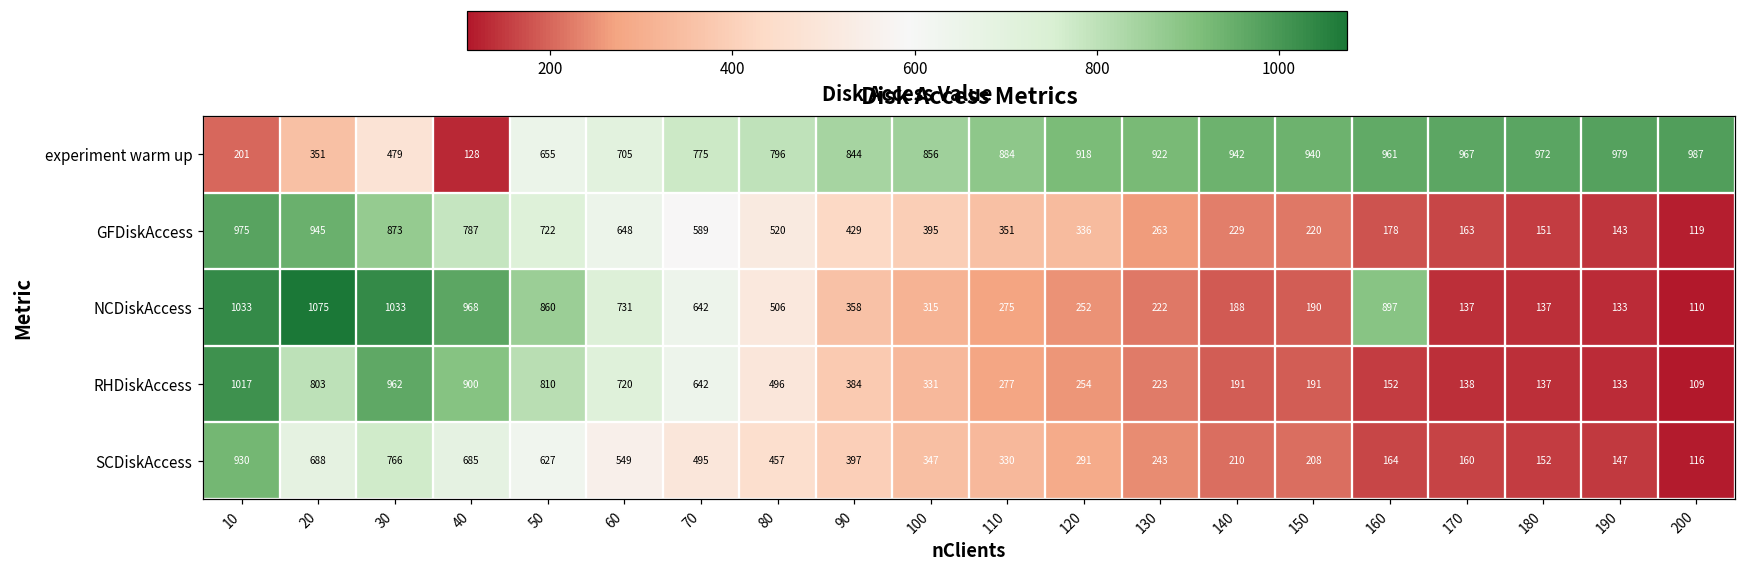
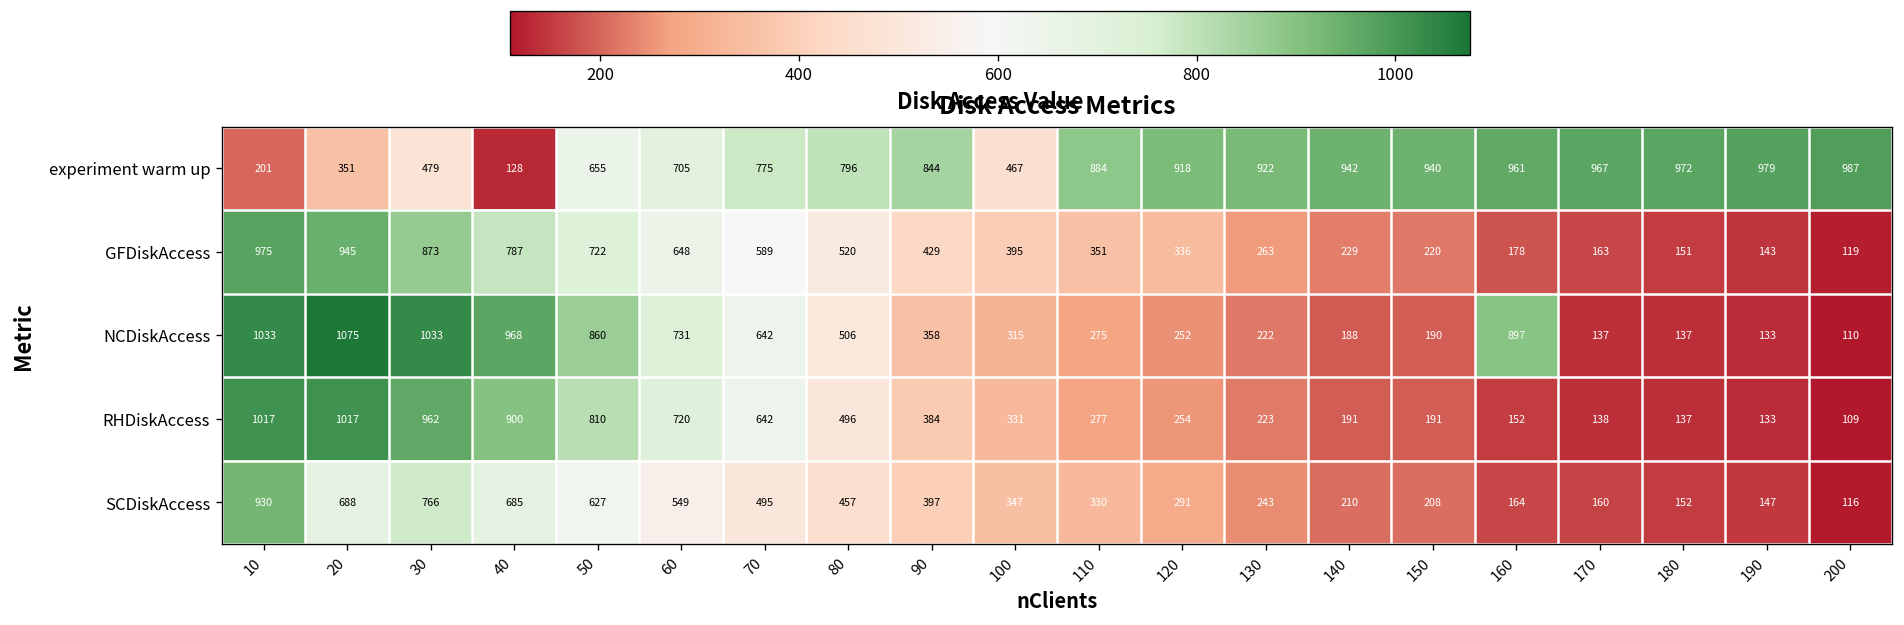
  {
    "experiment warm up": {
      "10": 201,
      "20": 351,
      "30": 479,
      "40": 128,
      "50": 655,
      "60": 705,
      "70": 775,
      "80": 796,
      "90": 844,
-     "100": 856,
+     "100": 467,
      "110": 884,
      "120": 918,
      "130": 922,
      "140": 942,
      "150": 940,
      "160": 961,
      "170": 967,
      "180": 972,
      "190": 979,
      "200": 987
    },
    "GFDiskAccess": {
      "10": 975,
      "20": 945,
      "30": 873,
      "40": 787,
      "50": 722,
      "60": 648,
      "70": 589,
      "80": 520,
      "90": 429,
      "100": 395,
      "110": 351,
      "120": 336,
      "130": 263,
      "140": 229,
      "150": 220,
      "160": 178,
      "170": 163,
      "180": 151,
      "190": 143,
      "200": 119
    },
    "NCDiskAccess": {
      "10": 1033,
      "20": 1075,
      "30": 1033,
      "40": 968,
      "50": 860,
      "60": 731,
      "70": 642,
      "80": 506,
      "90": 358,
      "100": 315,
      "110": 275,
      "120": 252,
      "130": 222,
      "140": 188,
      "150": 190,
      "160": 897,
      "170": 137,
      "180": 137,
      "190": 133,
      "200": 110
    },
    "RHDiskAccess": {
      "10": 1017,
-     "20": 803,
+     "20": 1017,
      "30": 962,
      "40": 900,
      "50": 810,
      "60": 720,
      "70": 642,
      "80": 496,
      "90": 384,
      "100": 331,
      "110": 277,
      "120": 254,
      "130": 223,
      "140": 191,
      "150": 191,
      "160": 152,
      "170": 138,
      "180": 137,
      "190": 133,
      "200": 109
    },
    "SCDiskAccess": {
      "10": 930,
      "20": 688,
      "30": 766,
      "40": 685,
      "50": 627,
      "60": 549,
      "70": 495,
      "80": 457,
      "90": 397,
      "100": 347,
      "110": 330,
      "120": 291,
      "130": 243,
      "140": 210,
      "150": 208,
      "160": 164,
      "170": 160,
      "180": 152,
      "190": 147,
      "200": 116
    }
  }
